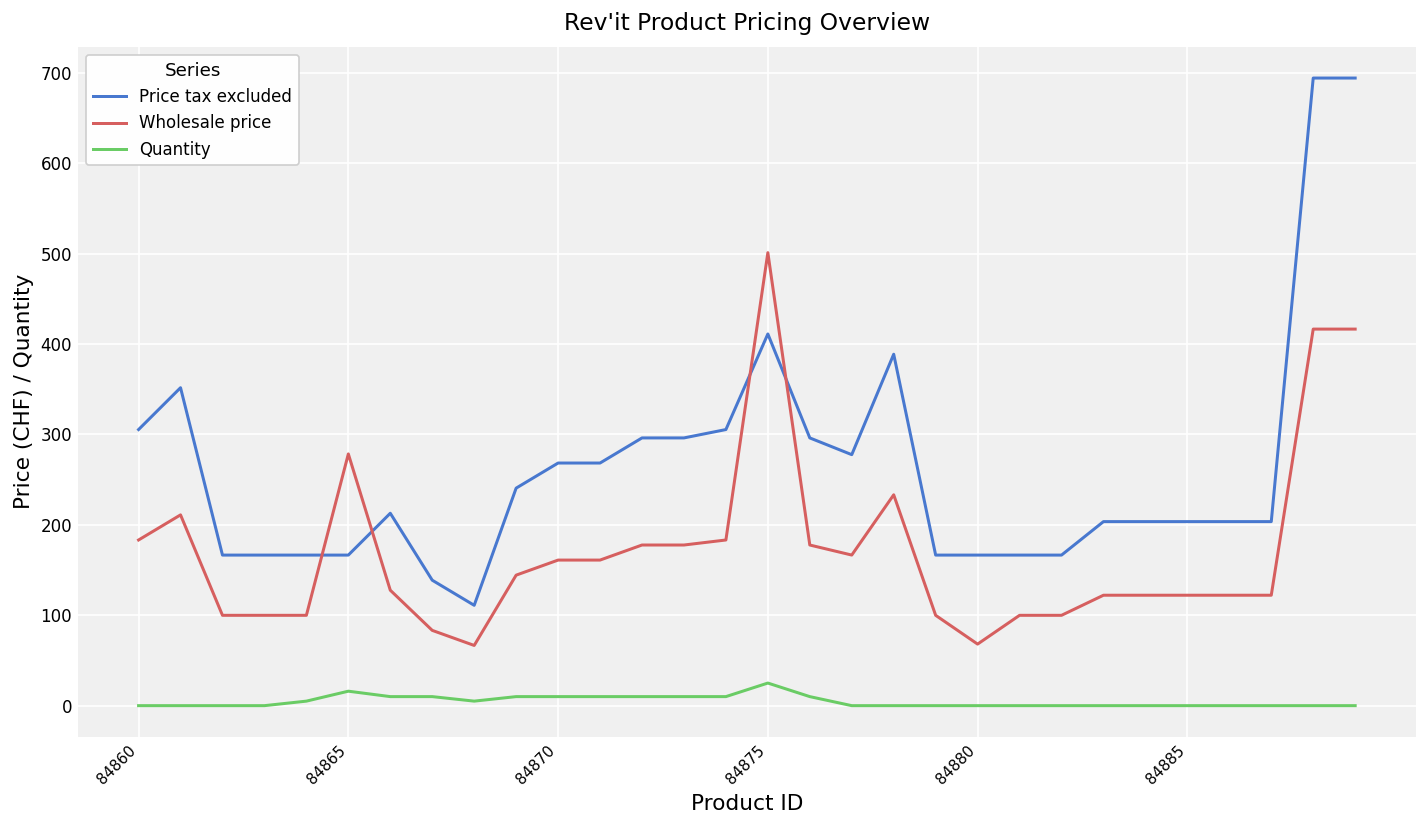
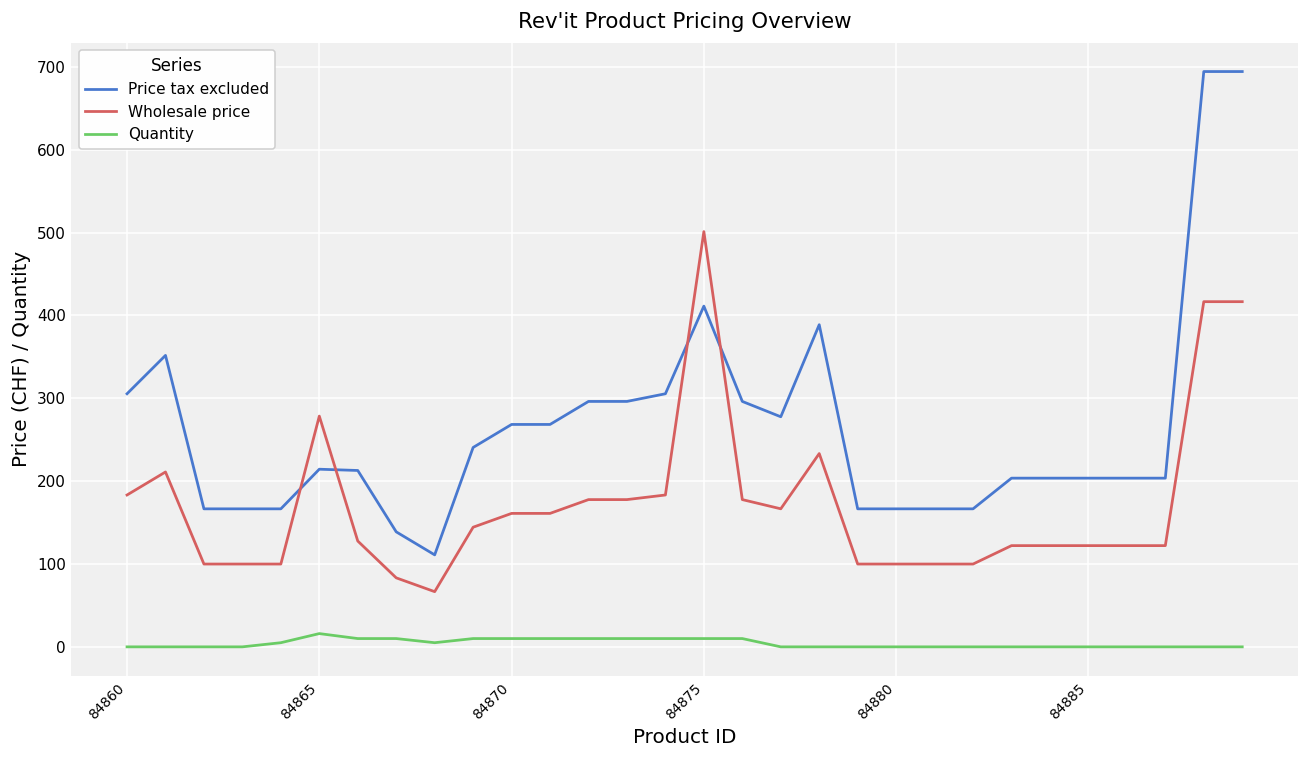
  {
    "Price tax excluded": {
      "84860": 310,
-     "84865": 170,
+     "84865": 210,
      "84870": 270,
      "84875": 410,
      "84880": 170,
      "84885": 200
    },
    "Wholesale price": {
      "84860": 180,
      "84865": 280,
      "84870": 160,
      "84875": 500,
-     "84880": 70,
+     "84880": 100,
      "84885": 120
    },
    "Quantity": {
      "84860": 0,
      "84865": 20,
      "84870": 10,
-     "84875": 30,
+     "84875": 10,
      "84880": 0,
      "84885": 0
    }
  }
